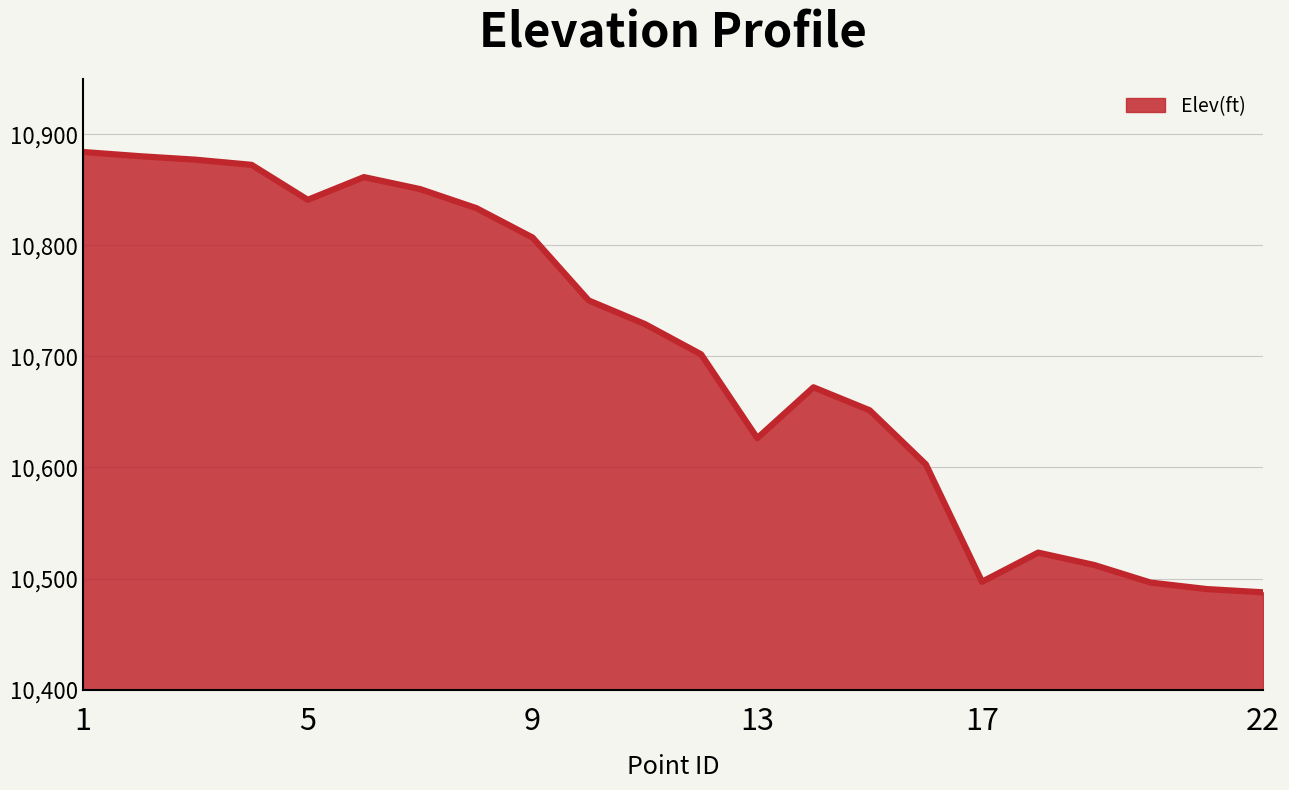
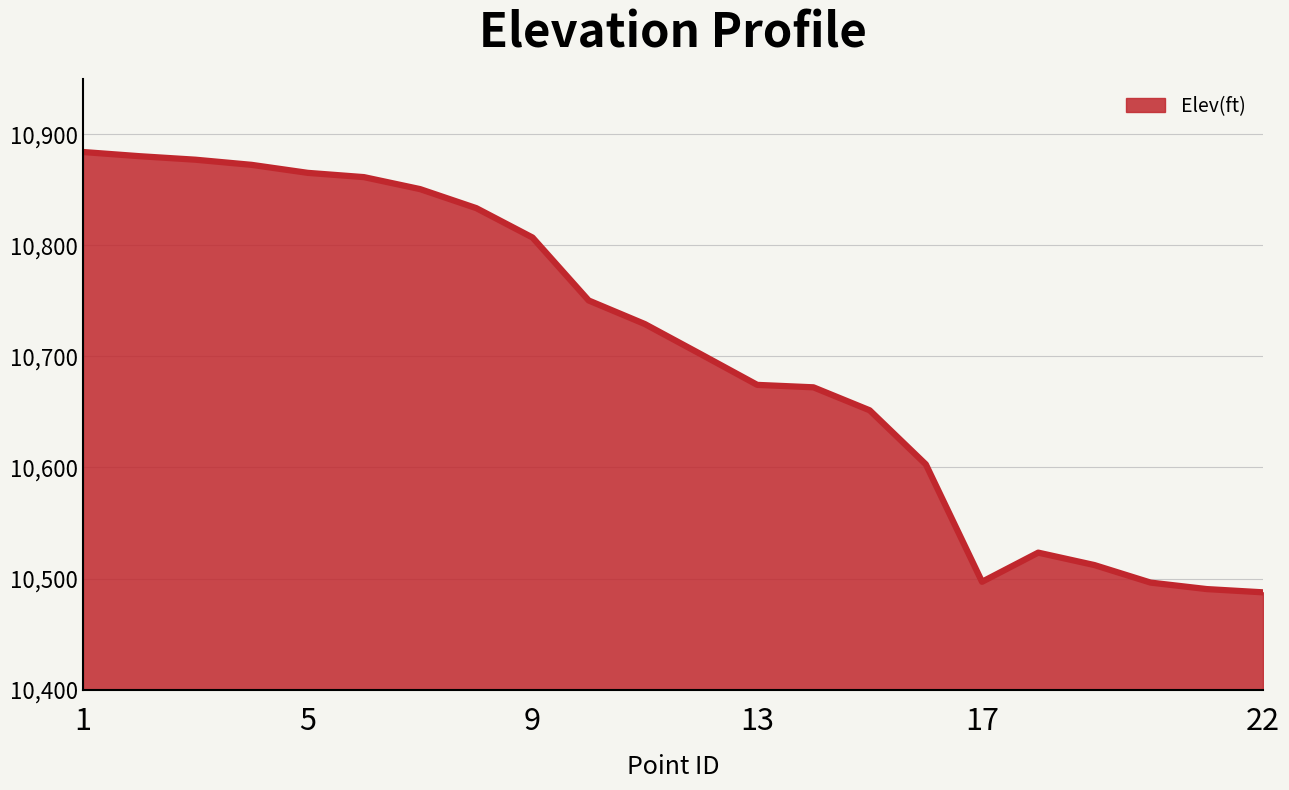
  {
    "1": "10,884",
-   "5": "10,841",
+   "5": "10,865",
    "9": "10,807",
-   "13": "10,626",
+   "13": "10,674",
    "17": "10,497",
    "22": "10,488"
  }
